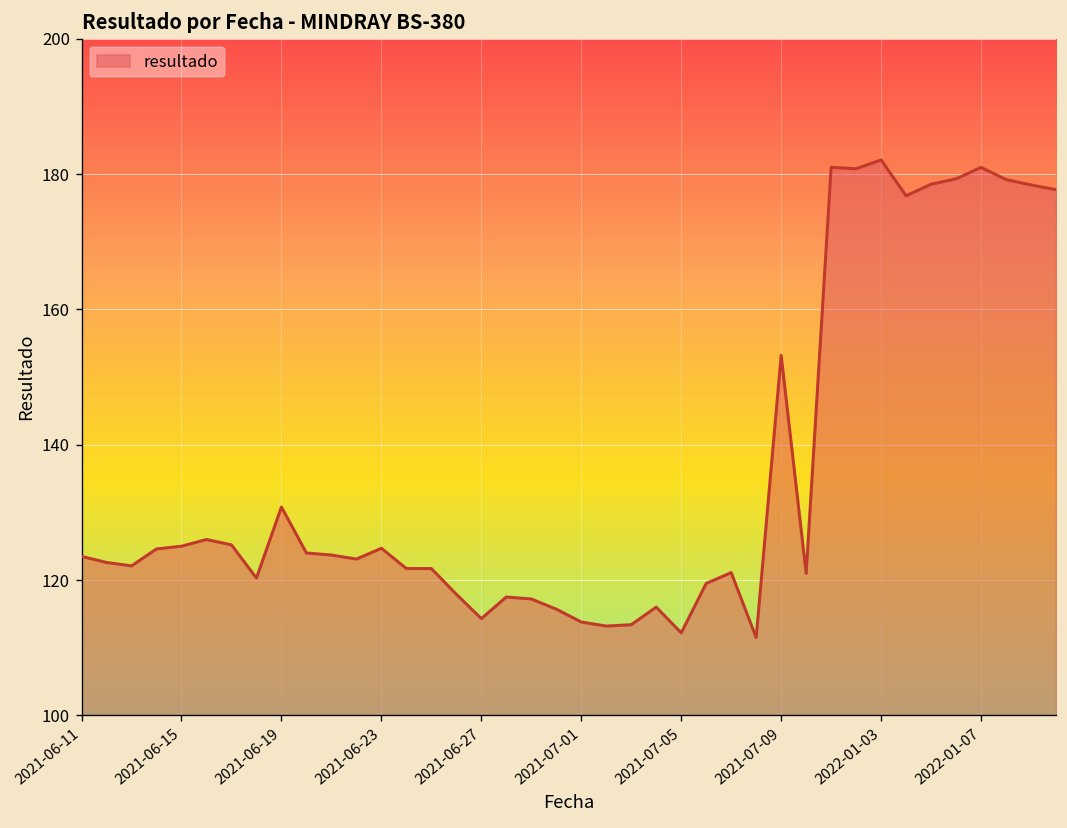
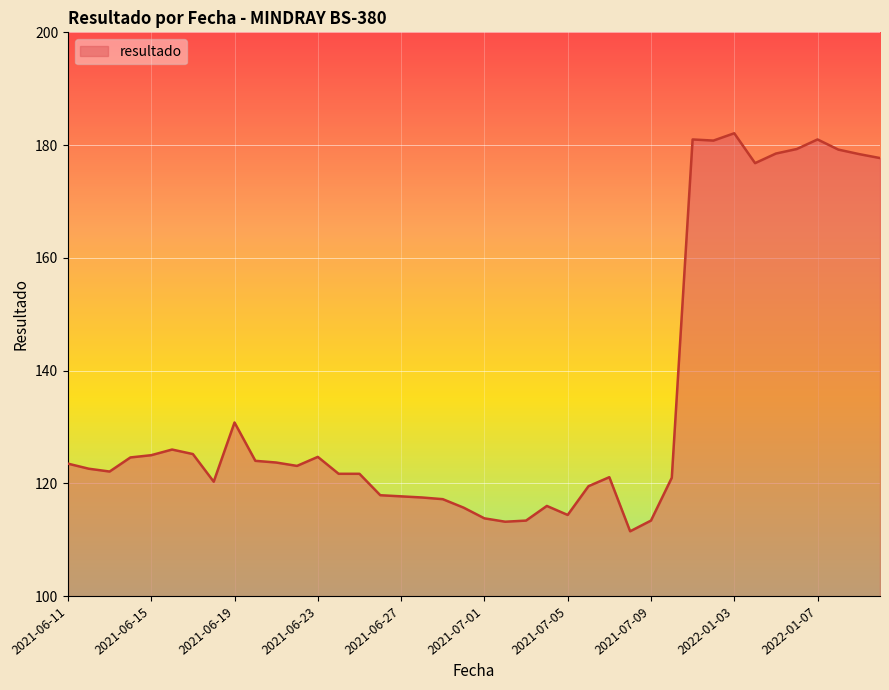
  {
    "2021-06-11": 124,
    "2021-06-15": 125,
    "2021-06-19": 131,
    "2021-06-23": 125,
-   "2021-06-27": 114,
+   "2021-06-27": 118,
    "2021-07-01": 114,
-   "2021-07-05": 112,
-   "2021-07-09": 153,
+   "2021-07-05": 114,
+   "2021-07-09": 113,
    "2022-01-03": 182,
    "2022-01-07": 181
  }
